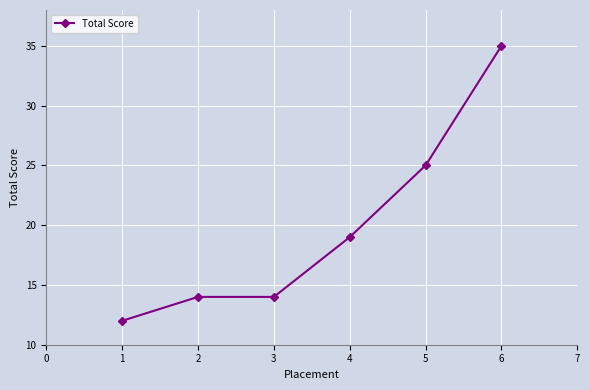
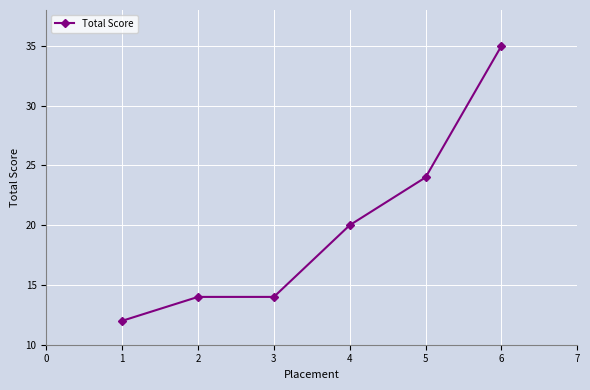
  {
    "1": 12,
    "2": 14,
    "3": 14,
-   "4": 19,
-   "5": 25,
+   "4": 20,
+   "5": 24,
    "6": 35
  }
